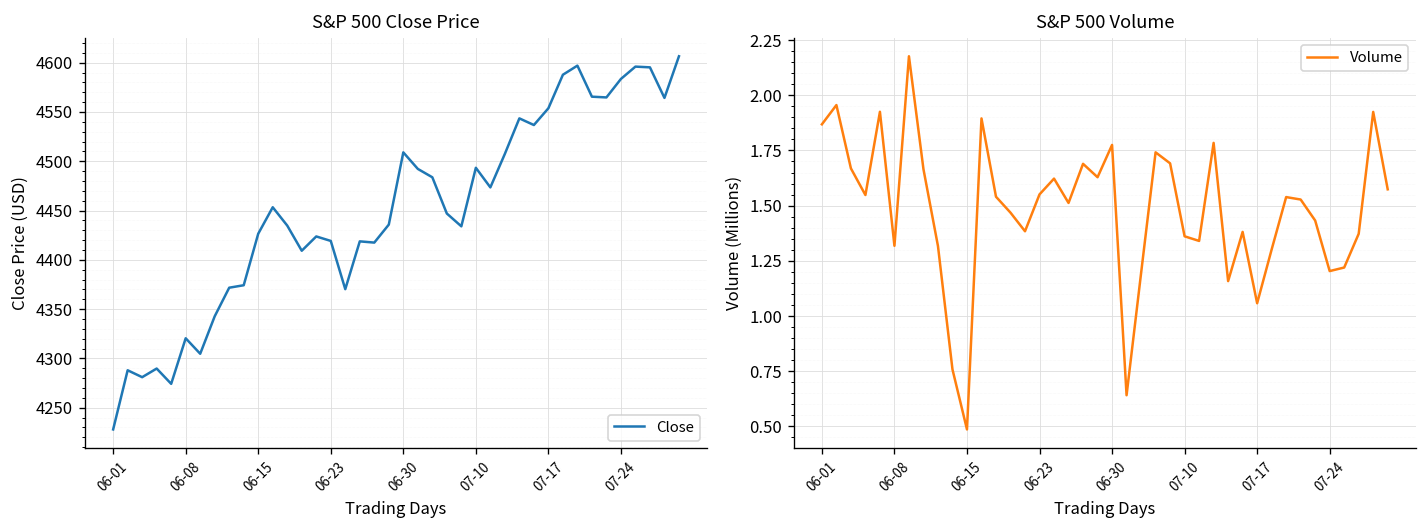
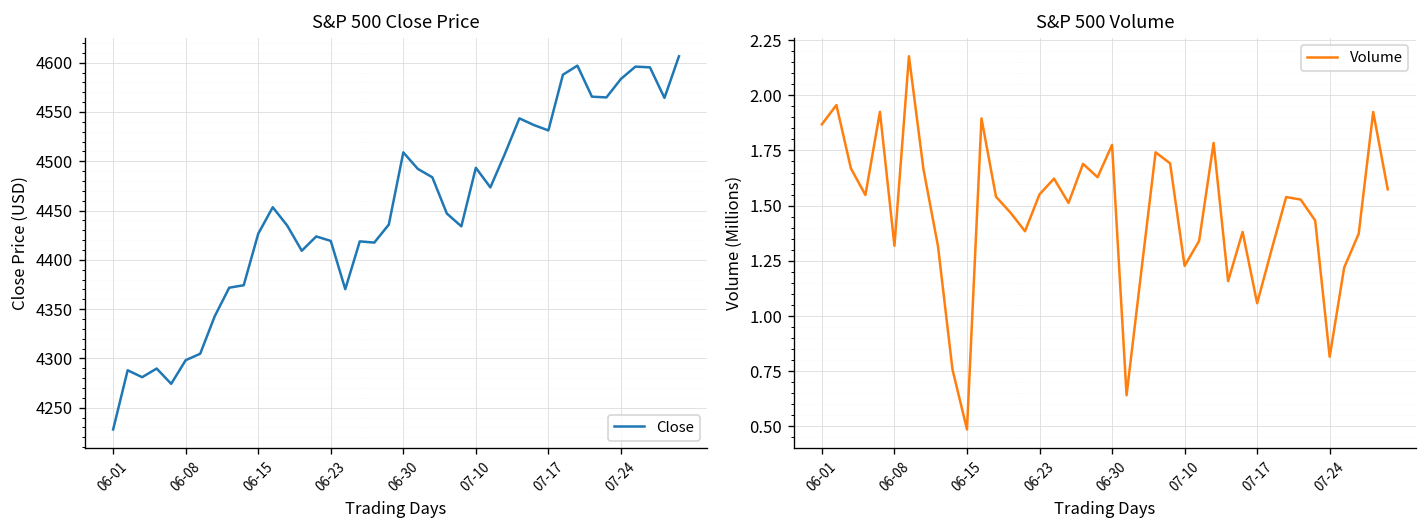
  {
    "S&P 500 Close Price": {
      "06-01": 4230,
-     "06-08": 4320,
+     "06-08": 4300,
      "06-15": 4430,
      "06-23": 4420,
      "06-30": 4510,
      "07-10": 4490,
-     "07-17": 4550,
+     "07-17": 4530,
      "07-24": 4580
    },
    "S&P 500 Volume": {
      "06-01": 1.87,
      "06-08": 1.32,
      "06-15": 0.49,
      "06-23": 1.55,
      "06-30": 1.77,
-     "07-10": 1.36,
+     "07-10": 1.23,
      "07-17": 1.06,
-     "07-24": 1.20
+     "07-24": 0.82
    }
  }
